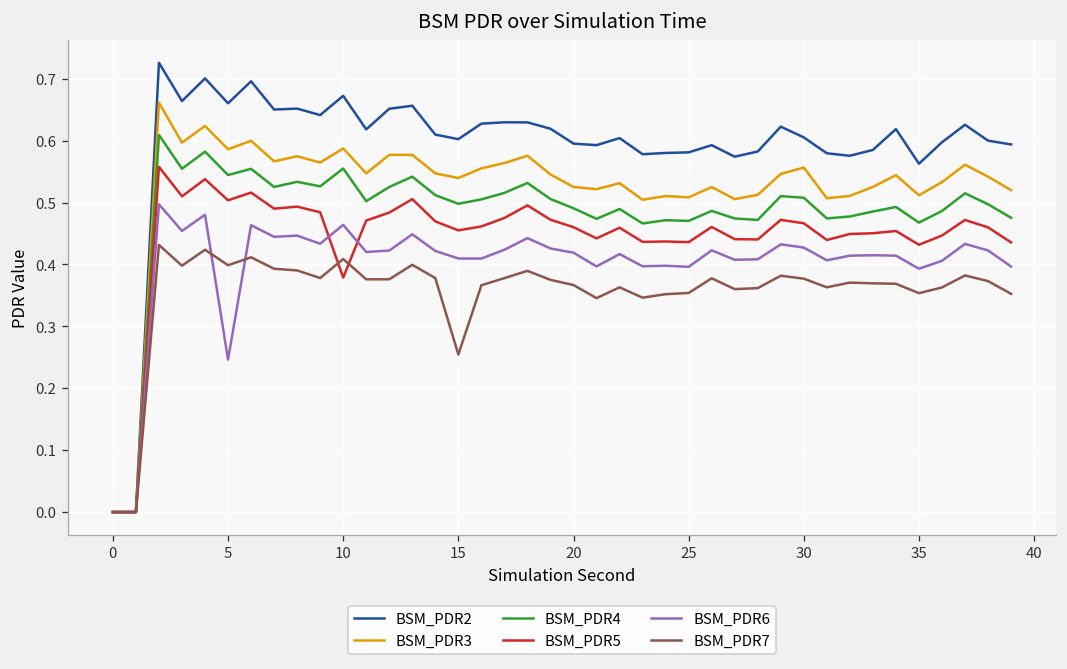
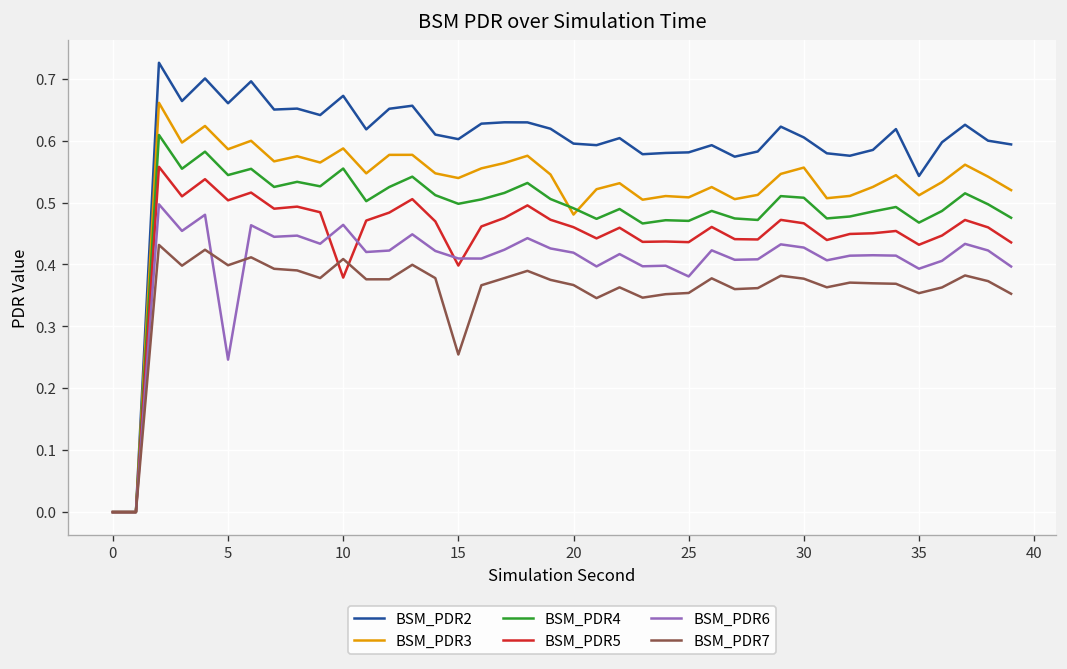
  {
    "BSM_PDR2": {
      "5": 0.66,
      "10": 0.67,
      "15": 0.60,
      "20": 0.60,
      "25": 0.58,
      "30": 0.61,
-     "35": 0.56
+     "35": 0.54
    },
    "BSM_PDR3": {
      "5": 0.59,
      "10": 0.59,
      "15": 0.54,
-     "20": 0.53,
+     "20": 0.48,
      "25": 0.51,
      "30": 0.56,
      "35": 0.51
    },
    "BSM_PDR4": {
      "5": 0.54,
      "10": 0.55,
      "15": 0.50,
      "20": 0.49,
      "25": 0.47,
      "30": 0.51,
      "35": 0.47
    },
    "BSM_PDR5": {
      "5": 0.50,
      "10": 0.38,
-     "15": 0.46,
+     "15": 0.40,
      "20": 0.46,
      "25": 0.44,
      "30": 0.47,
      "35": 0.43
    },
    "BSM_PDR6": {
      "5": 0.25,
      "10": 0.46,
      "15": 0.41,
      "20": 0.42,
-     "25": 0.40,
+     "25": 0.38,
      "30": 0.43,
      "35": 0.39
    },
    "BSM_PDR7": {
      "5": 0.40,
      "10": 0.41,
      "15": 0.25,
      "20": 0.37,
      "25": 0.35,
      "30": 0.38,
      "35": 0.35
    }
  }
